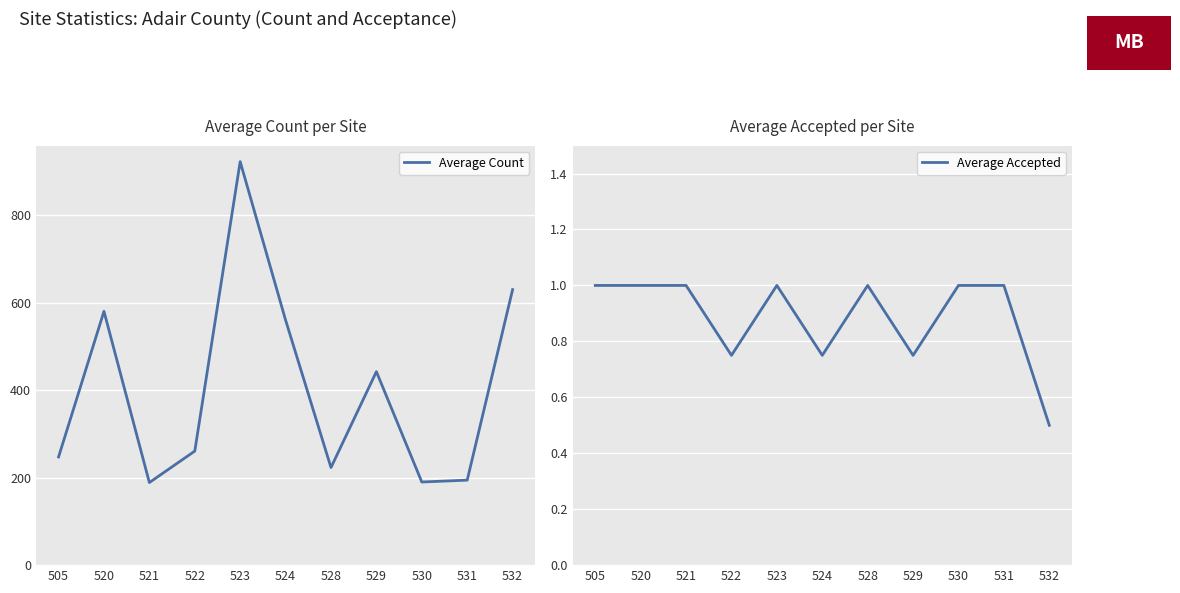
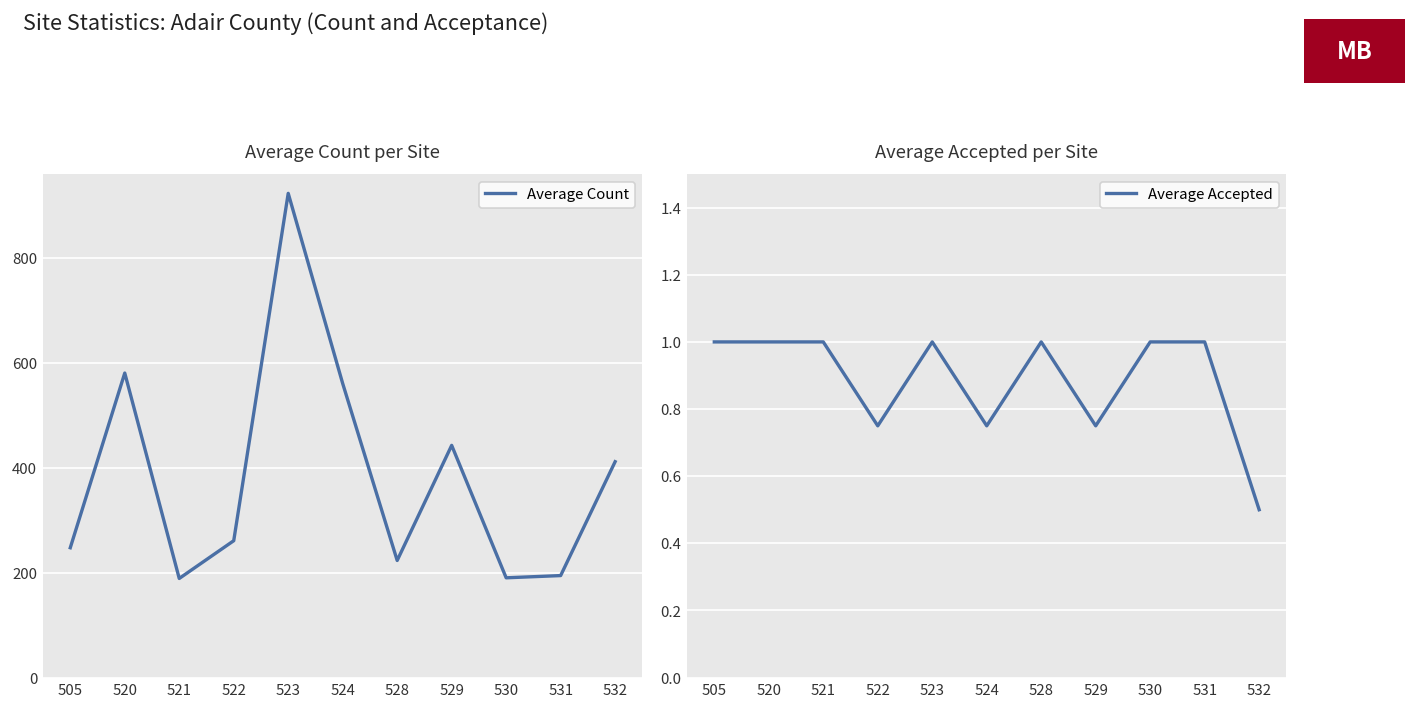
  {
    "Average Count per Site": {
      "505": 250,
      "520": 580,
      "521": 190,
      "522": 260,
      "523": 920,
      "524": 560,
      "528": 220,
      "529": 440,
      "530": 190,
      "531": 190,
-     "532": 630
+     "532": 410
    },
    "Average Accepted per Site": {
      "505": 1.00,
      "520": 1.00,
      "521": 1.00,
      "522": 0.75,
      "523": 1.00,
      "524": 0.75,
      "528": 1.00,
      "529": 0.75,
      "530": 1.00,
      "531": 1.00,
      "532": 0.50
    }
  }
